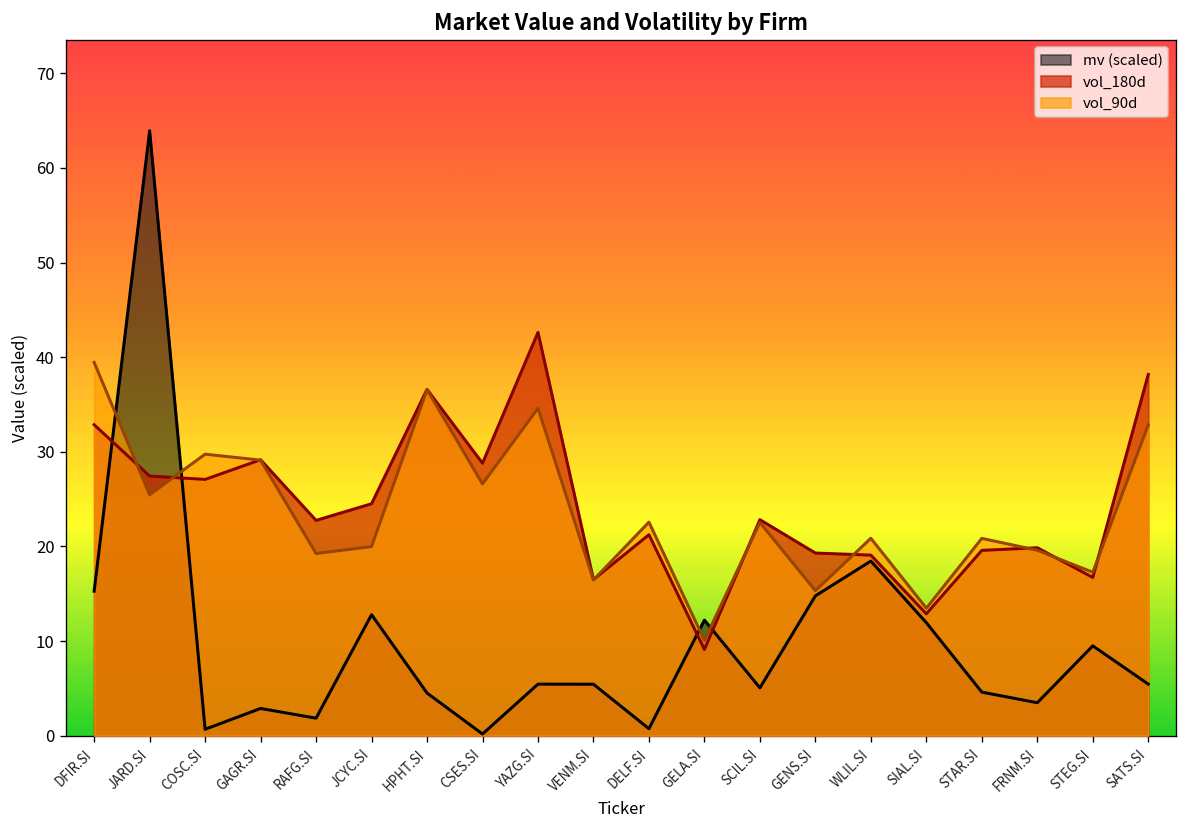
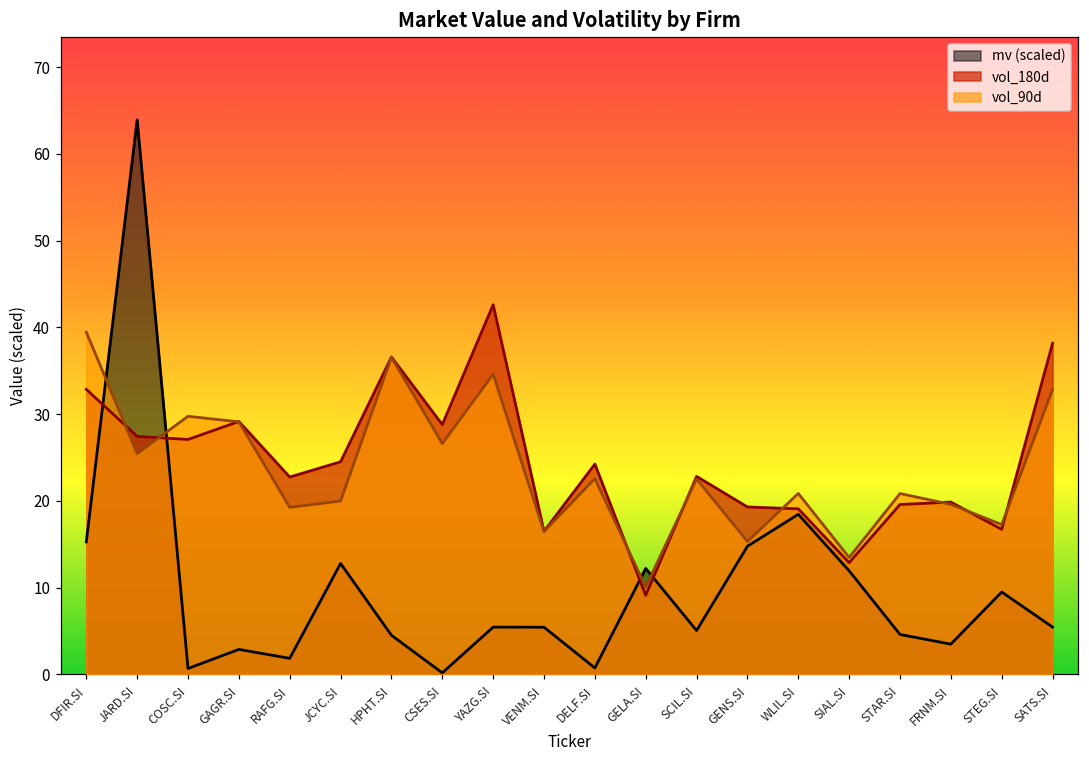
  {
    "mv (scaled)": {
      "DFIR.SI": 15,
      "JARD.SI": 64,
      "COSC.SI": 1,
      "GAGR.SI": 3,
      "RAFG.SI": 2,
      "JCYC.SI": 13,
      "HPHT.SI": 5,
      "CSES.SI": 0,
      "YAZG.SI": 5,
      "VENM.SI": 5,
      "DELF.SI": 1,
      "GELA.SI": 12,
      "SCIL.SI": 5,
      "GENS.SI": 15,
      "WLIL.SI": 18,
      "SIAL.SI": 12,
      "STAR.SI": 5,
      "FRNM.SI": 3,
      "STEG.SI": 9,
      "SATS.SI": 5
    },
    "vol_180d": {
      "DFIR.SI": 33,
      "JARD.SI": 27,
      "COSC.SI": 27,
      "RAFG.SI": 23,
      "JCYC.SI": 25,
      "CSES.SI": 29,
      "YAZG.SI": 43,
-     "DELF.SI": 21,
+     "DELF.SI": 24,
      "GELA.SI": 9,
      "GENS.SI": 19,
      "WLIL.SI": 19,
      "SIAL.SI": 13,
      "STAR.SI": 20,
      "STEG.SI": 17,
      "SATS.SI": 38
    },
    "vol_90d": {
      "DFIR.SI": 39,
      "JARD.SI": 25,
      "COSC.SI": 30,
      "RAFG.SI": 19,
      "JCYC.SI": 20,
      "CSES.SI": 27,
      "YAZG.SI": 35,
      "DELF.SI": 23,
      "GELA.SI": 10,
      "GENS.SI": 15,
      "WLIL.SI": 21,
      "SIAL.SI": 13,
      "STAR.SI": 21,
      "STEG.SI": 17,
      "SATS.SI": 33
    }
  }
